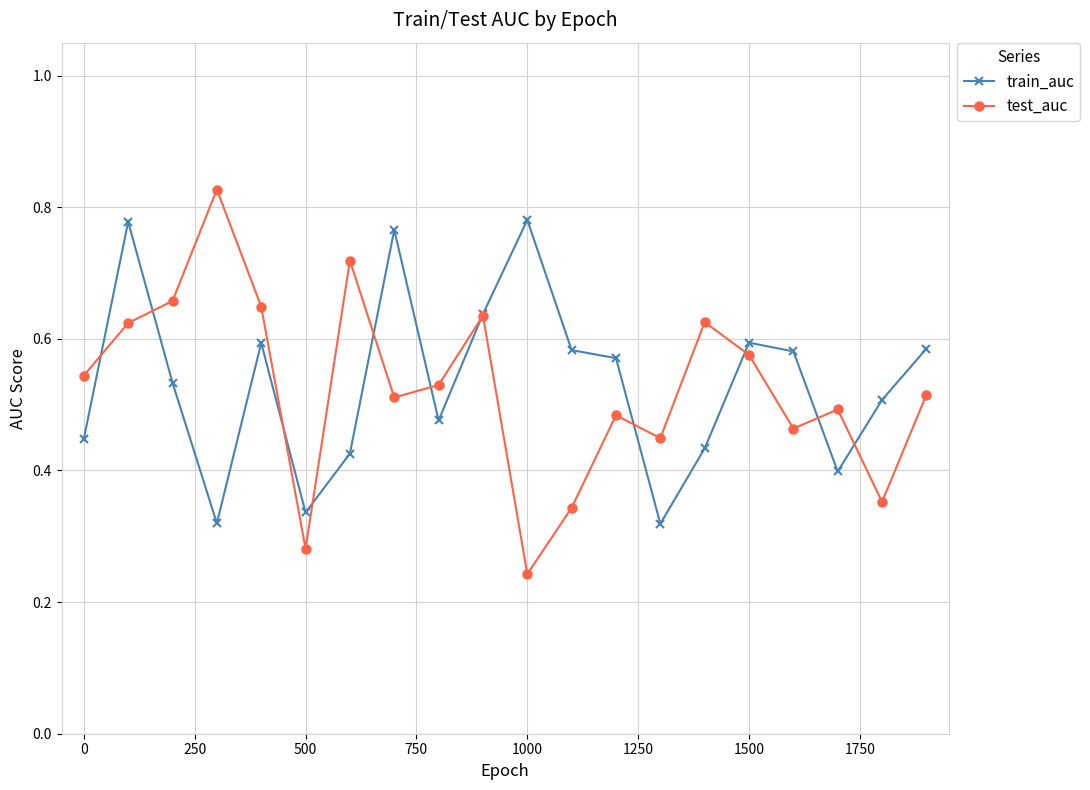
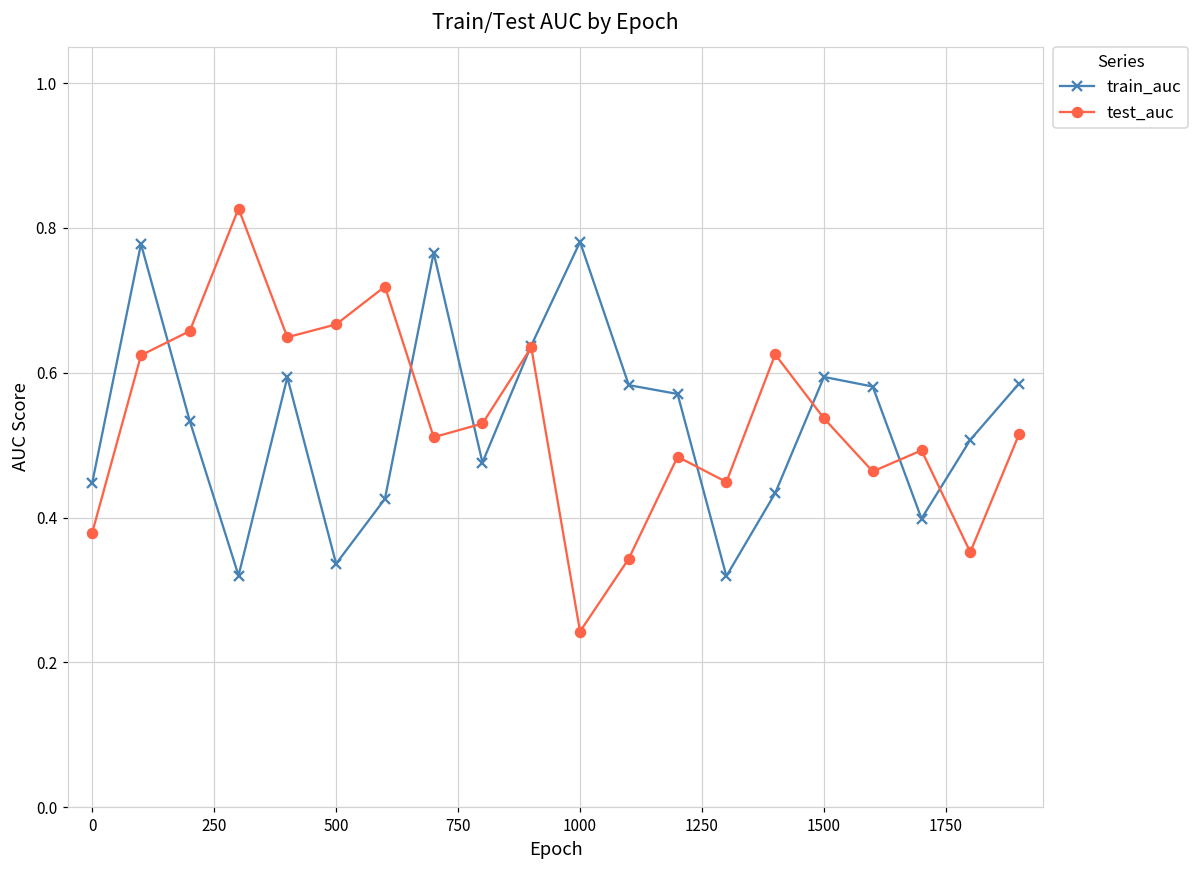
  {
    "train_auc": {
      "0": 0.45,
      "500": 0.34,
      "1000": 0.78,
      "1500": 0.59
    },
    "test_auc": {
-     "0": 0.54,
-     "500": 0.28,
+     "0": 0.38,
+     "500": 0.67,
      "1000": 0.24,
-     "1500": 0.58
+     "1500": 0.54
    }
  }
